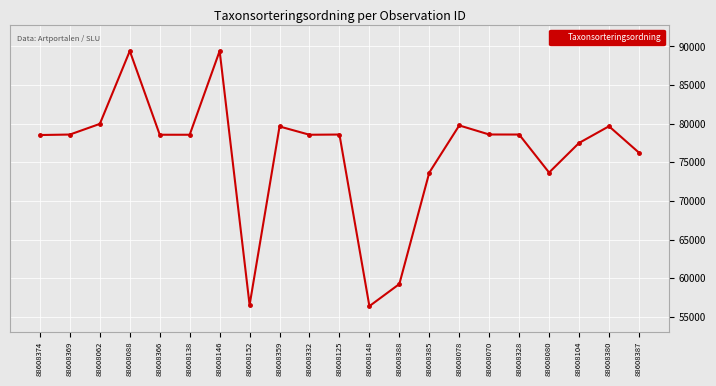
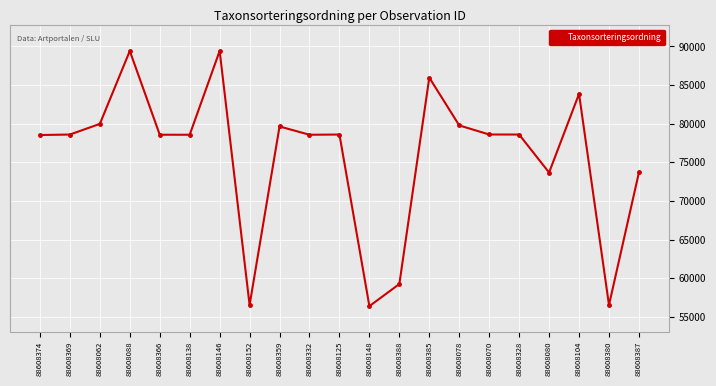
  {
    "88608374": 79000,
    "88608369": 79000,
    "88608062": 80000,
    "88608088": 89000,
    "88608366": 79000,
    "88608138": 79000,
    "88608146": 89000,
    "88608152": 57000,
    "88608359": 80000,
    "88608332": 79000,
    "88608125": 79000,
    "88608148": 56000,
    "88608388": 59000,
-   "88608385": 74000,
+   "88608385": 86000,
    "88608078": 80000,
    "88608070": 79000,
    "88608328": 79000,
    "88608080": 74000,
-   "88608104": 78000,
-   "88608380": 80000,
-   "88608387": 76000
+   "88608104": 84000,
+   "88608380": 57000,
+   "88608387": 74000
  }
